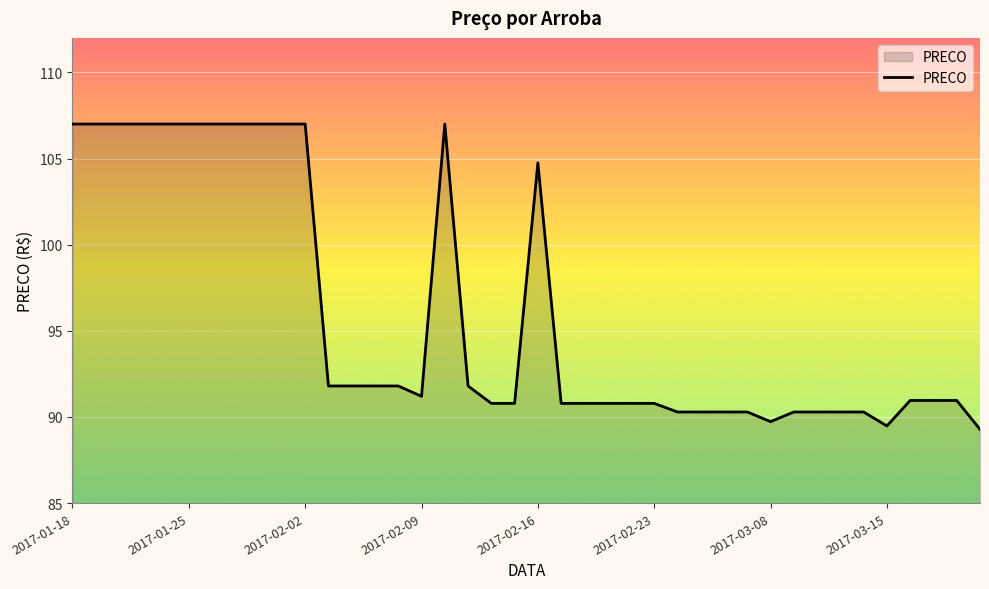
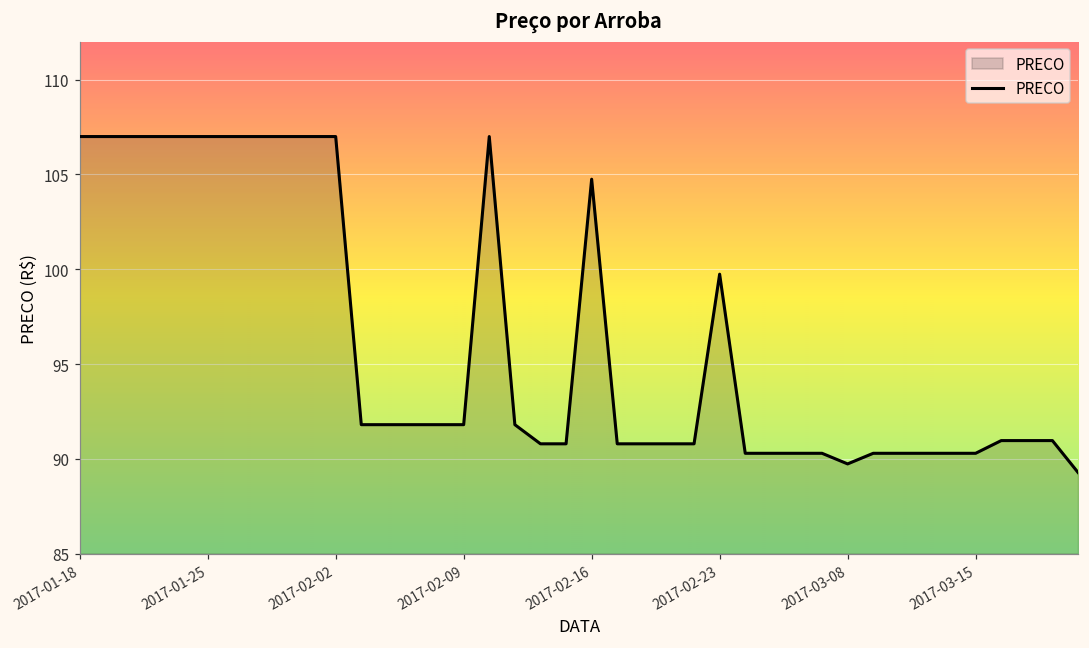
  {
    "2017-01-18": 107.0,
    "2017-01-25": 107.0,
    "2017-02-02": 107.0,
-   "2017-02-09": 91.2,
+   "2017-02-09": 91.8,
    "2017-02-16": 104.8,
-   "2017-02-23": 90.8,
+   "2017-02-23": 99.7,
    "2017-03-08": 89.7,
-   "2017-03-15": 89.5
+   "2017-03-15": 90.3
  }
